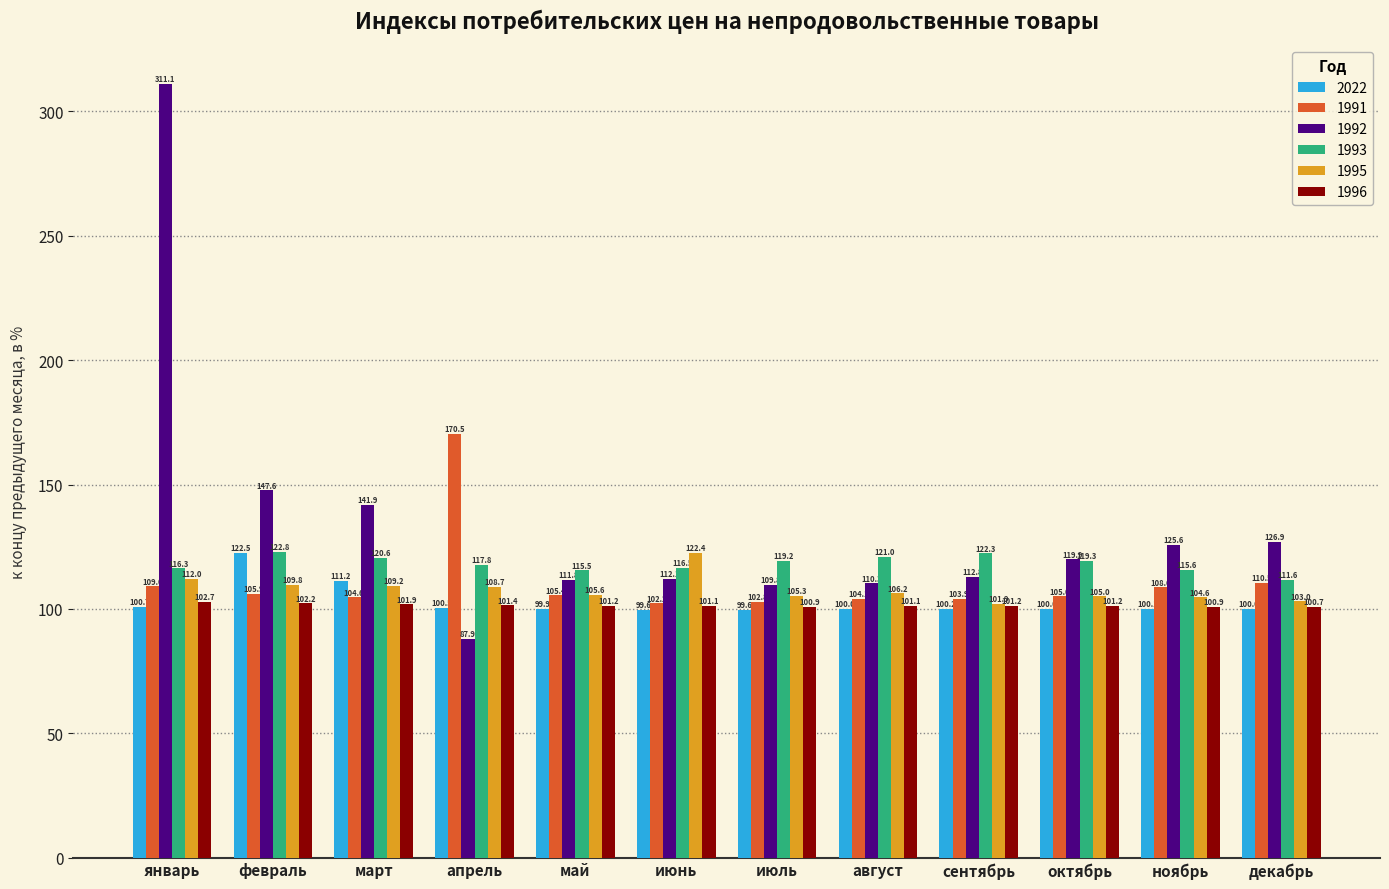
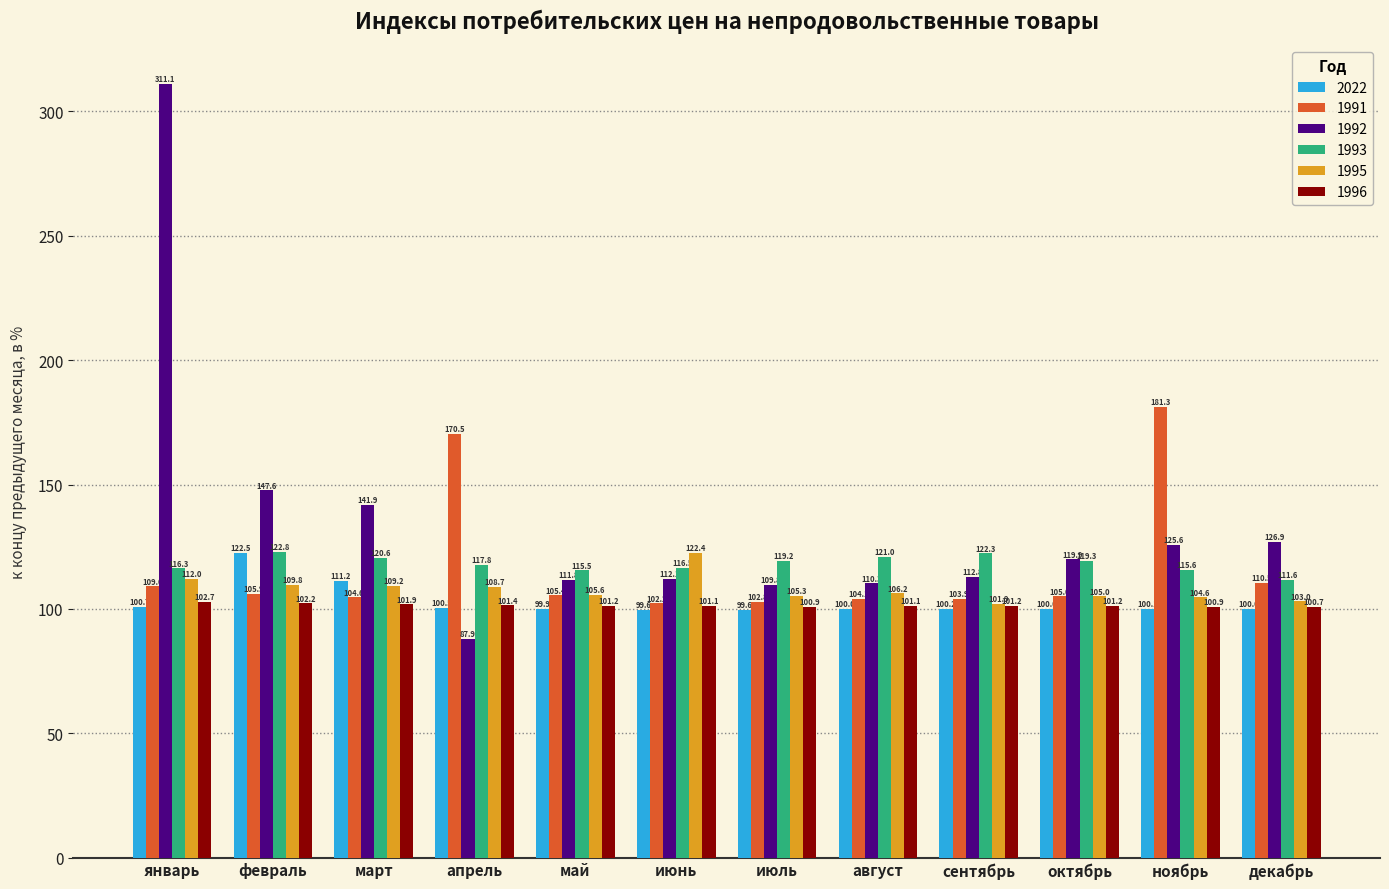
  {
    "2022": {
      "январь": 100.7,
      "февраль": 122.5,
      "март": 111.2,
      "апрель": 100.5,
      "май": 99.9,
      "июнь": 99.6,
      "июль": 99.6,
      "август": 100.0,
      "сентябрь": 100.2,
      "октябрь": 100.0,
      "ноябрь": 100.1,
      "декабрь": 100.0
    },
    "1991": {
      "январь": 109.0,
      "февраль": 105.9,
      "март": 104.6,
      "апрель": 170.5,
      "май": 105.4,
      "июнь": 102.2,
      "июль": 102.8,
      "август": 104.1,
      "сентябрь": 103.9,
      "октябрь": 105.0,
-     "ноябрь": 108.6,
+     "ноябрь": 181.3,
      "декабрь": 110.5
    },
    "1992": {
      "январь": 311.1,
      "февраль": 147.6,
      "март": 141.9,
      "апрель": 87.9,
      "май": 111.8,
      "июнь": 112.1,
      "июль": 109.8,
      "август": 110.3,
      "сентябрь": 112.8,
      "ноябрь": 125.6,
      "декабрь": 126.9
    },
    "1993": {
      "январь": 116.3,
      "февраль": 122.8,
      "март": 120.6,
      "апрель": 117.8,
      "май": 115.5,
      "июнь": 116.5,
      "июль": 119.2,
      "август": 121.0,
      "сентябрь": 122.3,
      "ноябрь": 115.6,
      "декабрь": 111.6
    },
    "1995": {
      "январь": 112.0,
      "февраль": 109.8,
      "март": 109.2,
      "апрель": 108.7,
      "май": 105.6,
      "июнь": 122.4,
      "июль": 105.3,
      "август": 106.2,
      "октябрь": 105.0,
      "ноябрь": 104.6,
      "декабрь": 103.0
    },
    "1996": {
      "январь": 102.7,
      "февраль": 102.2,
      "март": 101.9,
      "апрель": 101.4,
      "май": 101.2,
      "июнь": 101.1,
      "июль": 100.9,
      "август": 101.1,
      "октябрь": 101.2,
      "ноябрь": 100.9,
      "декабрь": 100.7
    }
  }
